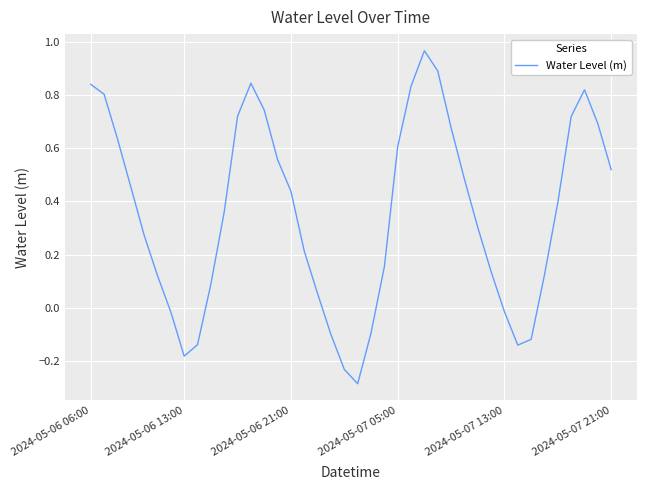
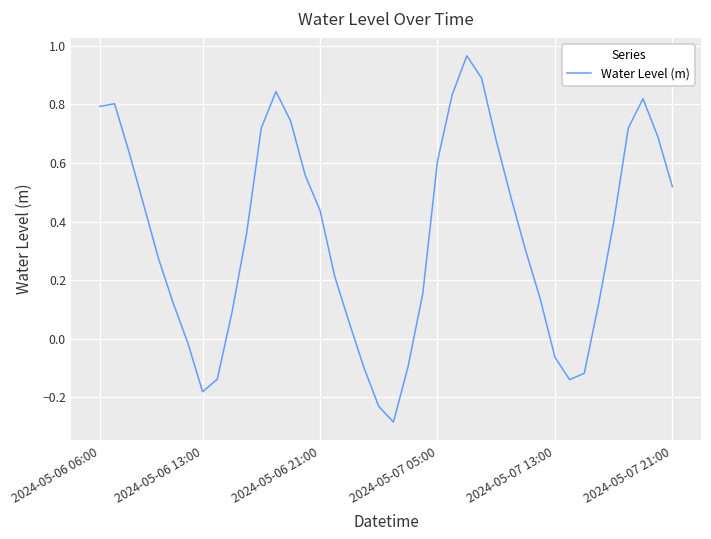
  {
-   "2024-05-06 06:00": 0.84,
+   "2024-05-06 06:00": 0.79,
    "2024-05-06 13:00": -0.18,
    "2024-05-06 21:00": 0.44,
    "2024-05-07 05:00": 0.61,
-   "2024-05-07 13:00": -0.01,
+   "2024-05-07 13:00": -0.06,
    "2024-05-07 21:00": 0.52
  }
